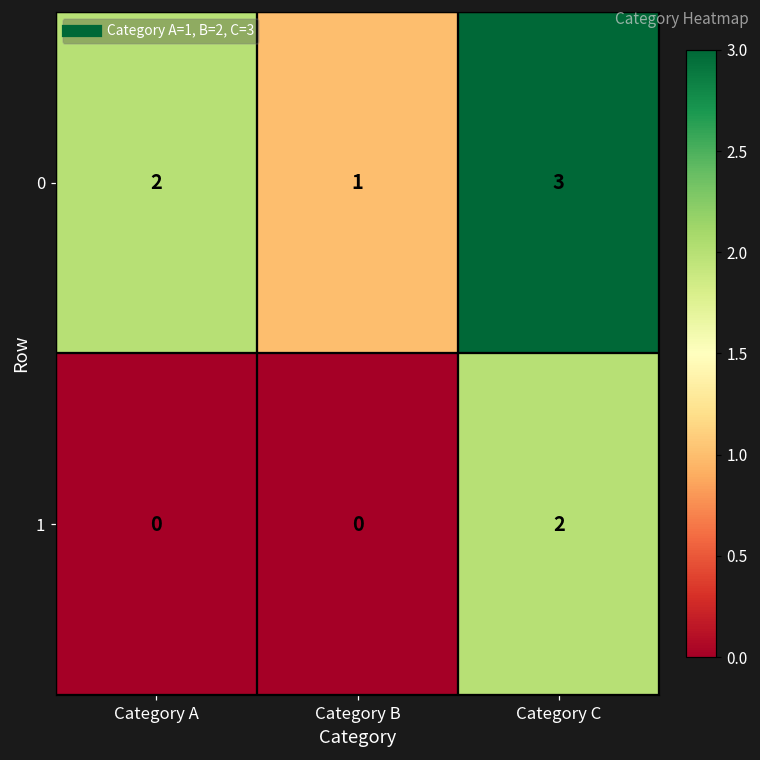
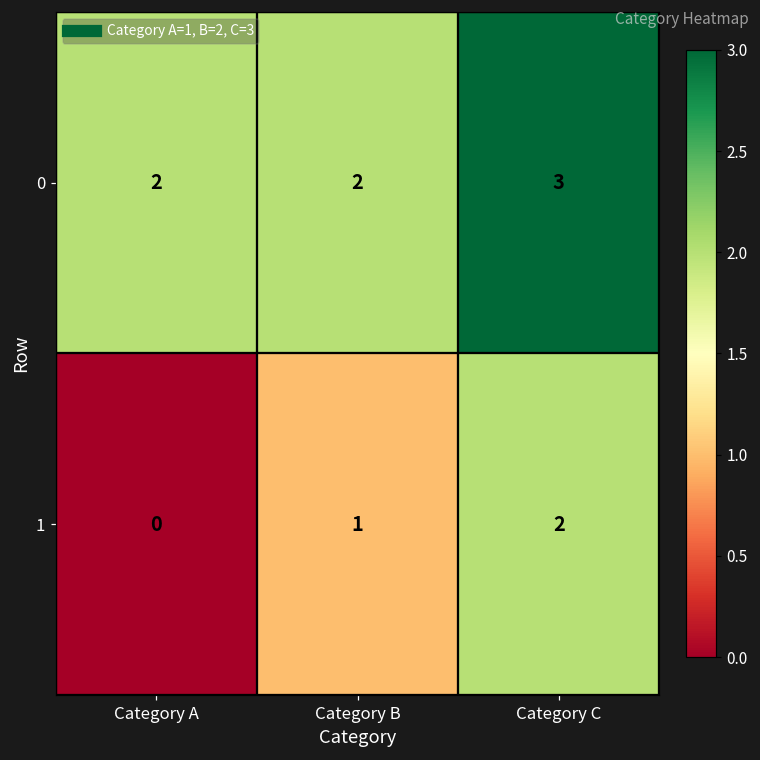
  {
    "0": {
      "Category A": 2,
-     "Category B": 1,
+     "Category B": 2,
      "Category C": 3
    },
    "1": {
      "Category A": 0,
-     "Category B": 0,
+     "Category B": 1,
      "Category C": 2
    }
  }
